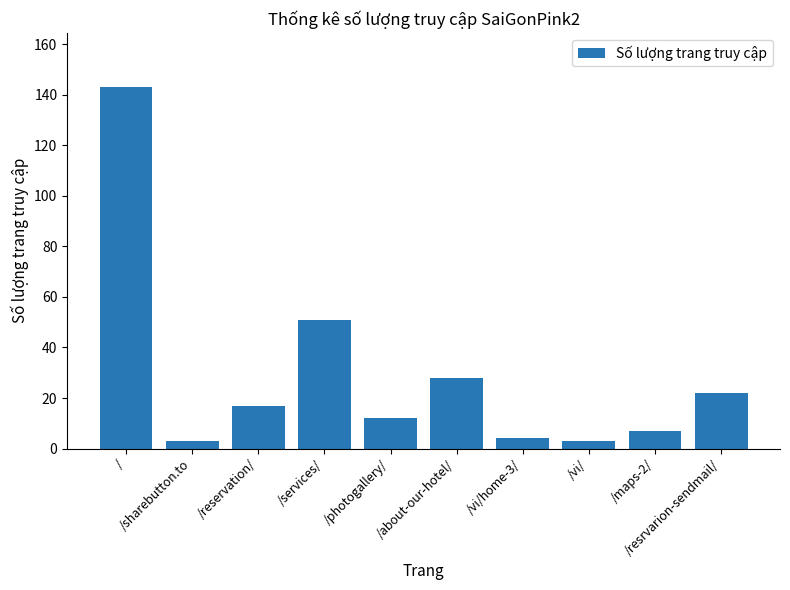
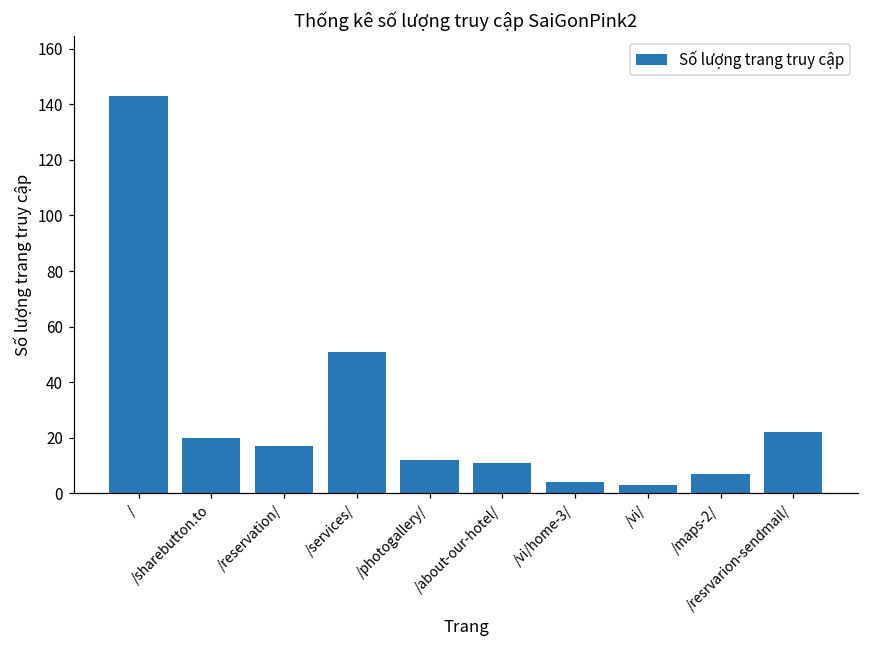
  {
    "/": 143,
-   "/sharebutton.to": 3,
+   "/sharebutton.to": 20,
    "/reservation/": 17,
    "/services/": 51,
    "/photogallery/": 12,
-   "/about-our-hotel/": 28,
+   "/about-our-hotel/": 11,
    "/vi/home-3/": 4,
    "/vi/": 3,
    "/maps-2/": 7,
    "/resrvarion-sendmail/": 22
  }
